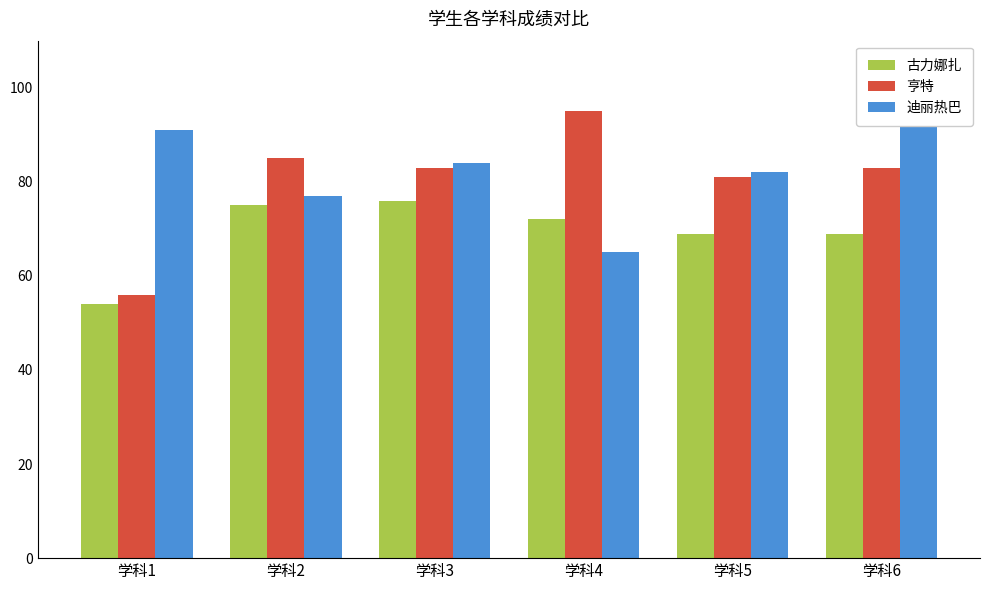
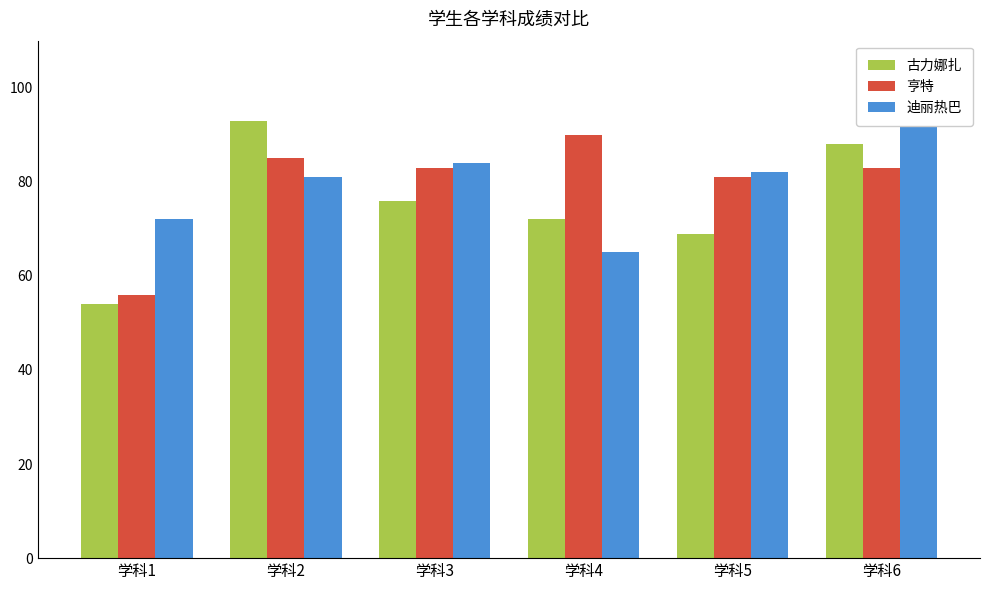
  {
    "古力娜扎": {
      "学科1": 54,
-     "学科2": 75,
+     "学科2": 93,
      "学科3": 76,
      "学科4": 72,
      "学科5": 69,
-     "学科6": 69
+     "学科6": 88
    },
    "亨特": {
      "学科1": 56,
      "学科2": 85,
      "学科3": 83,
-     "学科4": 95,
+     "学科4": 90,
      "学科5": 81,
      "学科6": 83
    },
    "迪丽热巴": {
-     "学科1": 91,
-     "学科2": 77,
+     "学科1": 72,
+     "学科2": 81,
      "学科3": 84,
      "学科4": 65,
      "学科5": 82
    }
  }
